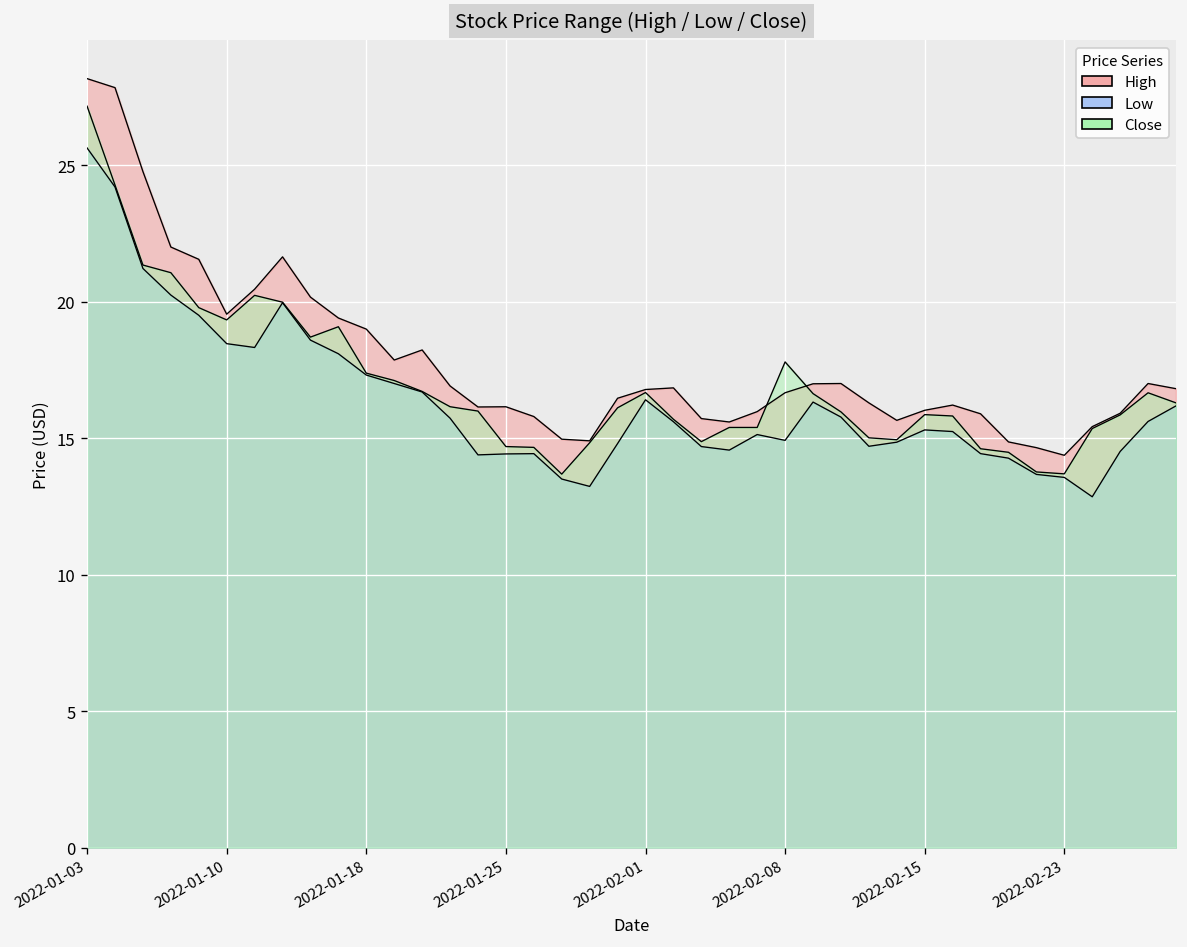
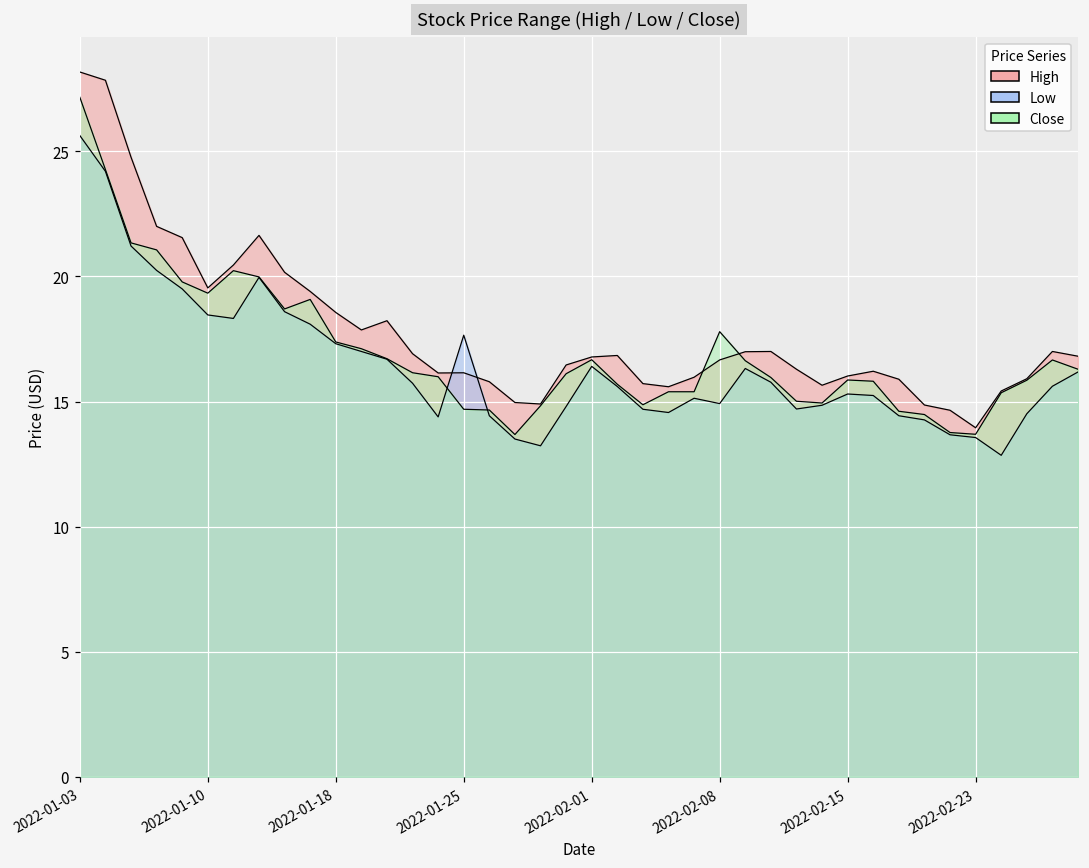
  {
    "High": {
      "2022-01-03": 28.2,
      "2022-01-10": 19.5,
-     "2022-01-18": 19.0,
+     "2022-01-18": 18.6,
      "2022-01-25": 16.1,
      "2022-02-08": 16.7,
      "2022-02-15": 16.0,
-     "2022-02-23": 14.4
+     "2022-02-23": 14.0
    },
    "Low": {
      "2022-01-03": 25.6,
      "2022-01-10": 18.5,
-     "2022-01-25": 14.4,
+     "2022-01-25": 17.7,
      "2022-02-01": 16.4,
      "2022-02-08": 14.9,
      "2022-02-15": 15.3,
      "2022-02-23": 13.6
    },
    "Close": {
      "2022-01-03": 27.2,
      "2022-01-10": 19.3,
      "2022-01-25": 14.7,
      "2022-02-08": 17.8,
      "2022-02-15": 15.9,
      "2022-02-23": 13.7
    }
  }
